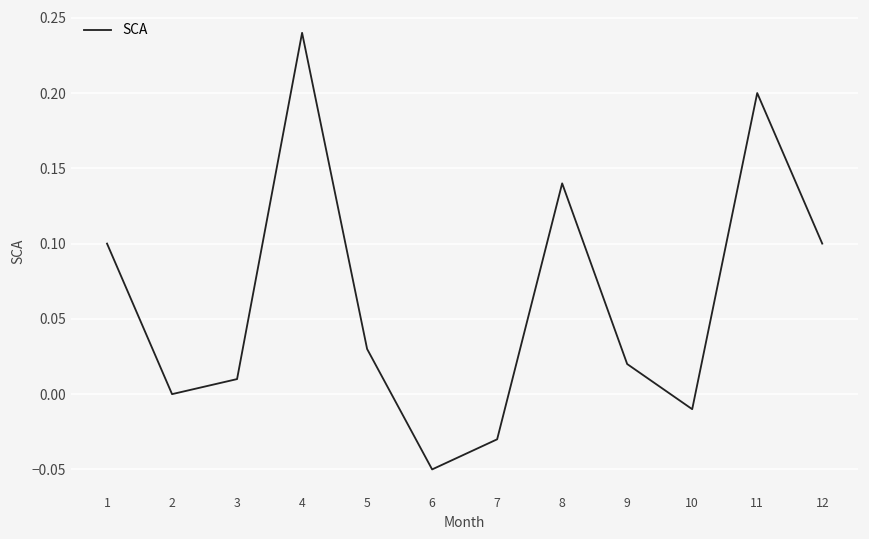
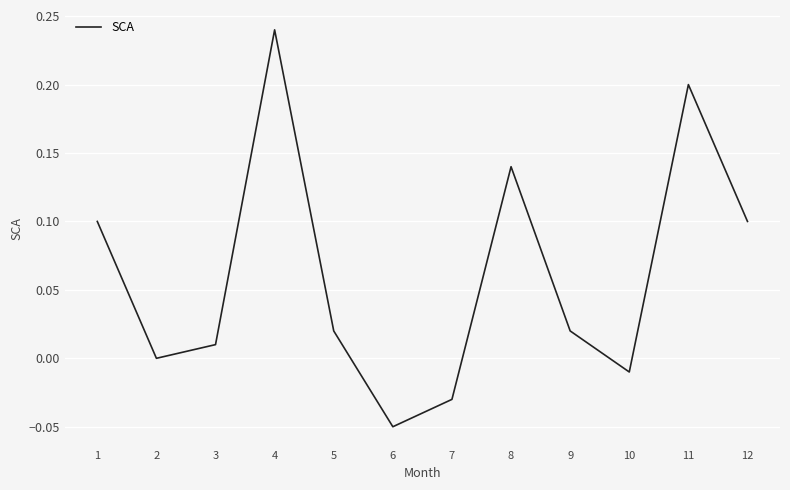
  {
    "1": 0.10,
    "2": 0.00,
    "3": 0.01,
    "4": 0.24,
-   "5": 0.03,
+   "5": 0.02,
    "6": -0.05,
    "7": -0.03,
    "8": 0.14,
    "9": 0.02,
    "10": -0.01,
    "11": 0.20,
    "12": 0.10
  }
